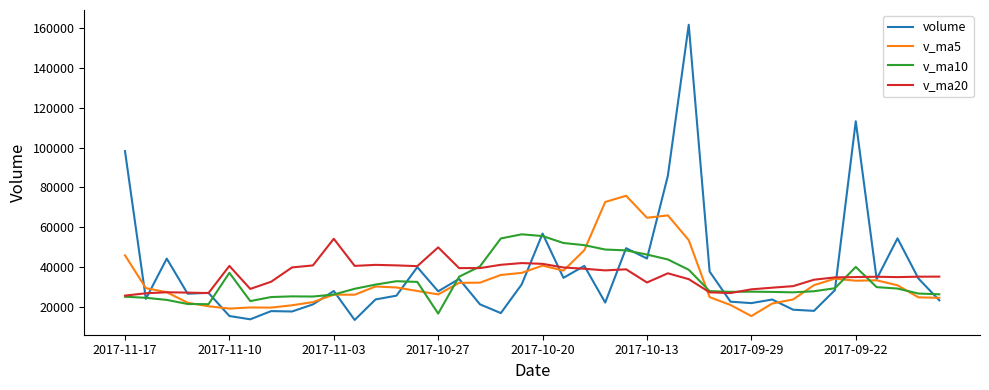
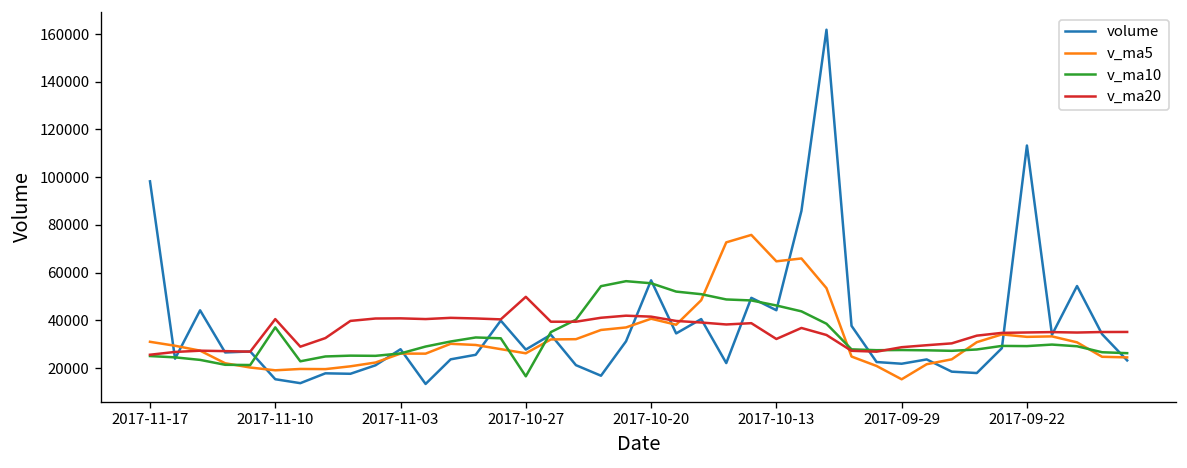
  {
    "volume": {
      "2017-11-17": 98000,
      "2017-11-10": 15000,
      "2017-11-03": 28000,
      "2017-10-27": 28000,
      "2017-10-13": 44000,
      "2017-09-29": 22000,
      "2017-09-22": 113000
    },
    "v_ma5": {
-     "2017-11-17": 46000,
+     "2017-11-17": 31000,
      "2017-11-10": 19000,
      "2017-10-27": 26000,
      "2017-10-13": 65000,
      "2017-09-29": 15000,
      "2017-09-22": 33000
    },
    "v_ma10": {
      "2017-11-10": 37000,
      "2017-10-27": 17000,
      "2017-10-13": 46000,
-     "2017-09-22": 40000
+     "2017-09-22": 29000
    },
    "v_ma20": {
      "2017-11-10": 41000,
-     "2017-11-03": 54000,
+     "2017-11-03": 41000,
      "2017-10-27": 50000,
      "2017-10-13": 32000,
      "2017-09-22": 35000
    }
  }
